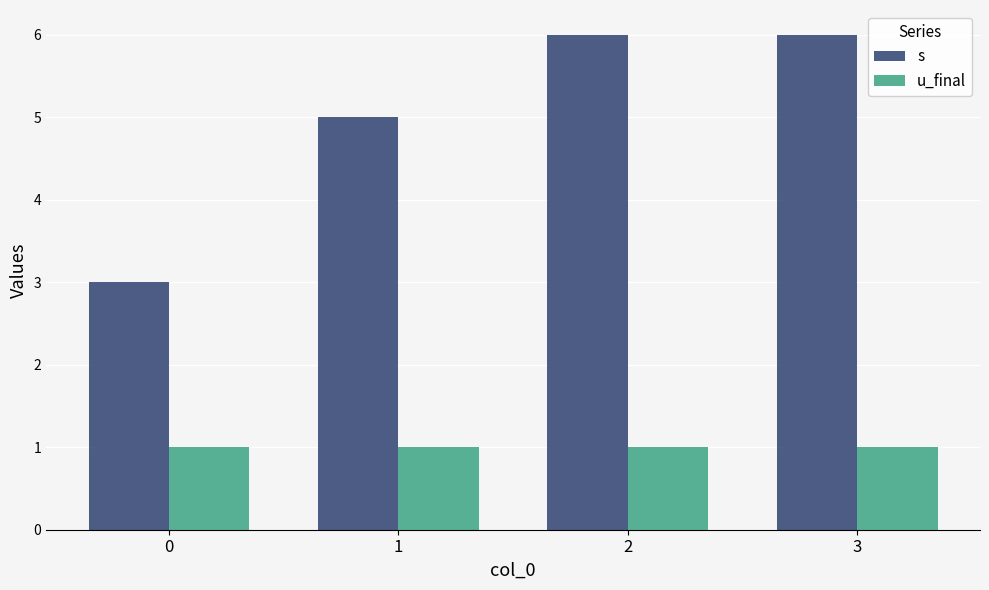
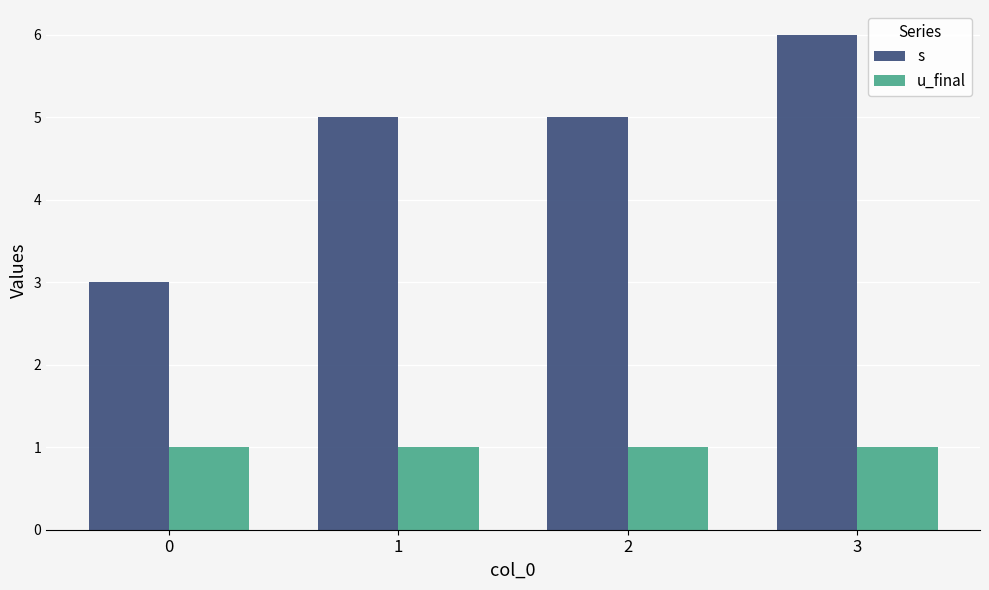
  {
    "s": {
      "0": 3,
      "1": 5,
-     "2": 6,
+     "2": 5,
      "3": 6
    },
    "u_final": {
      "0": 1,
      "1": 1,
      "2": 1,
      "3": 1
    }
  }
